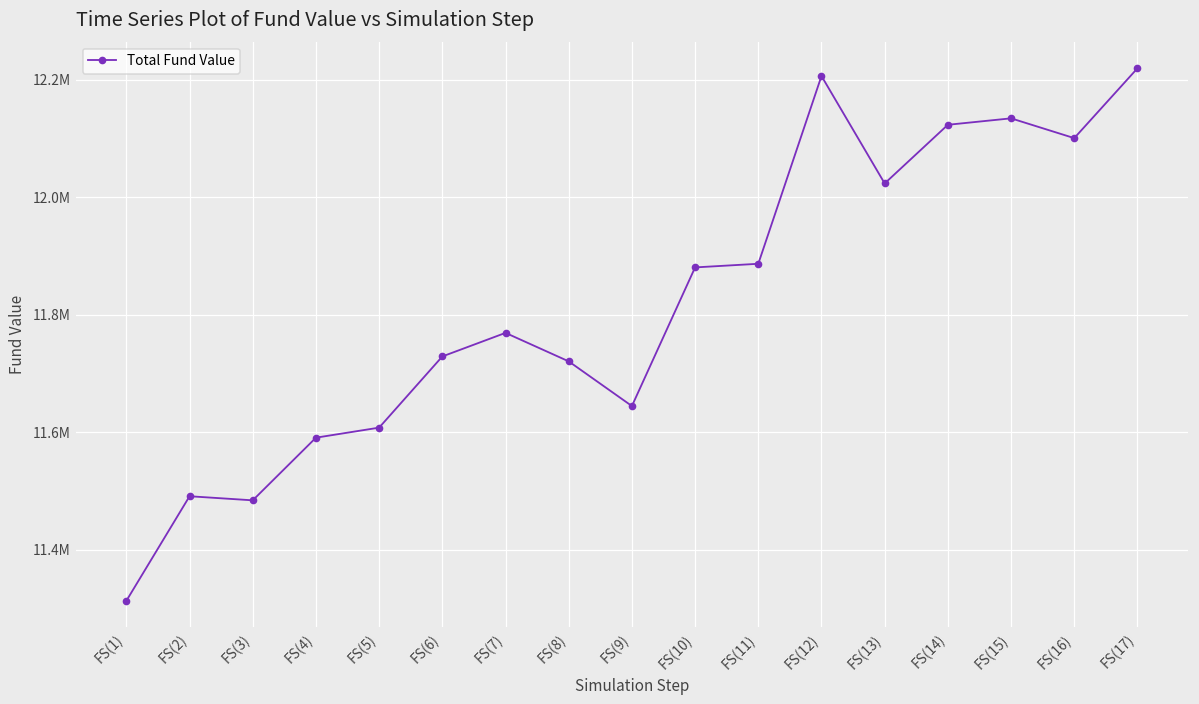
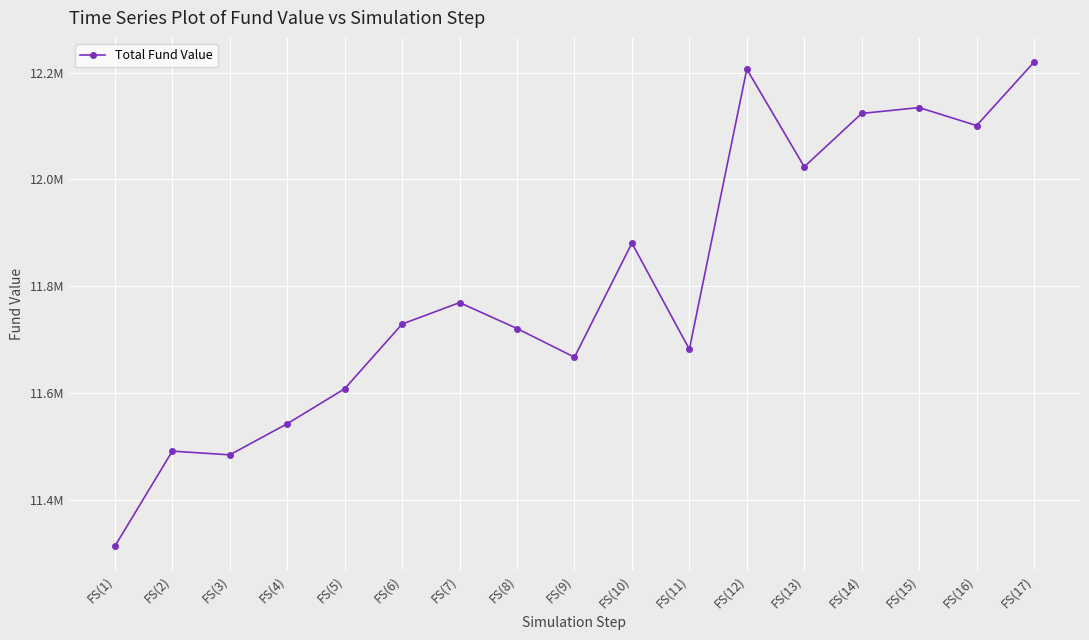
  {
    "FS(1)": 11310000,
    "FS(2)": 11490000,
    "FS(3)": 11480000,
-   "FS(4)": 11590000,
+   "FS(4)": 11540000,
    "FS(5)": 11610000,
    "FS(6)": 11730000,
    "FS(7)": 11770000,
    "FS(8)": 11720000,
-   "FS(9)": 11640000,
+   "FS(9)": 11670000,
    "FS(10)": 11880000,
-   "FS(11)": 11890000,
+   "FS(11)": 11680000,
    "FS(12)": 12210000,
    "FS(13)": 12020000,
    "FS(14)": 12120000,
    "FS(15)": 12130000,
    "FS(16)": 12100000,
    "FS(17)": 12220000
  }
